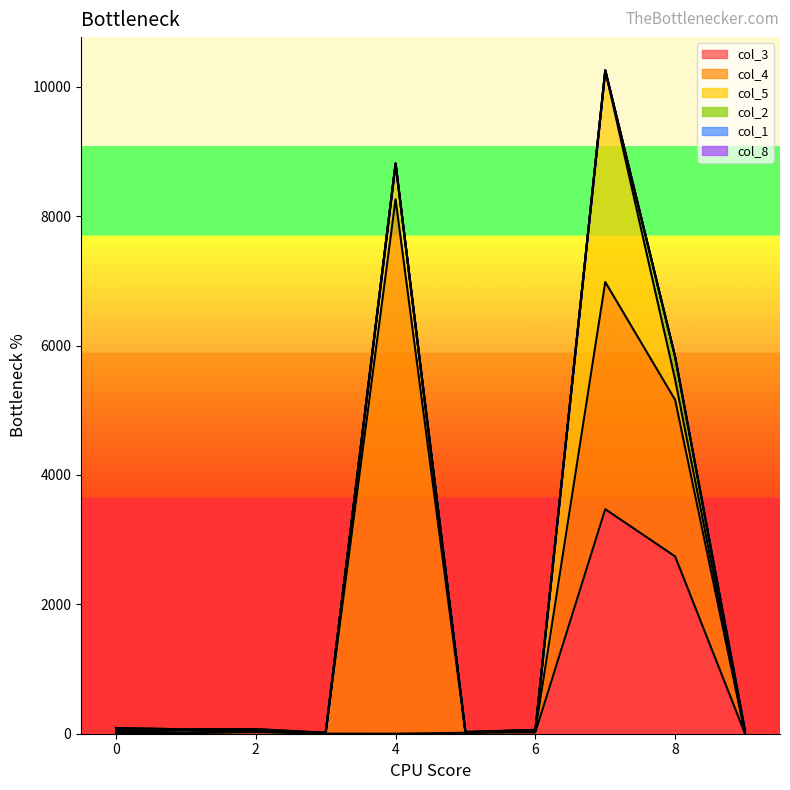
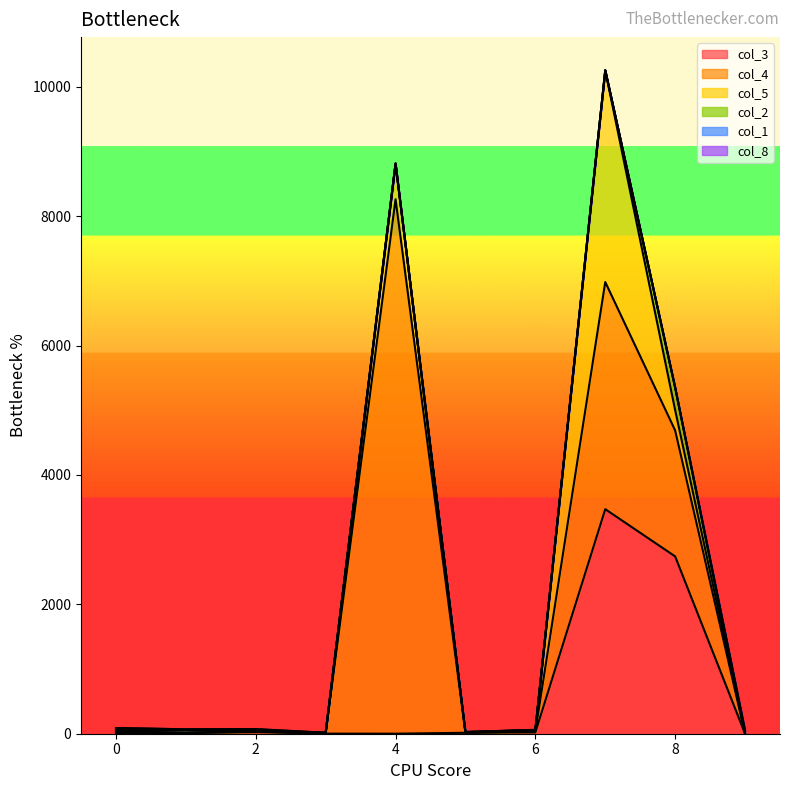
  {
    "col_3": {
      "4": 0,
      "8": 2700
    },
    "col_4": {
      "4": 8300,
-     "8": 2400
+     "8": 1900
    },
    "col_5": {
      "8": 300
    }
  }
